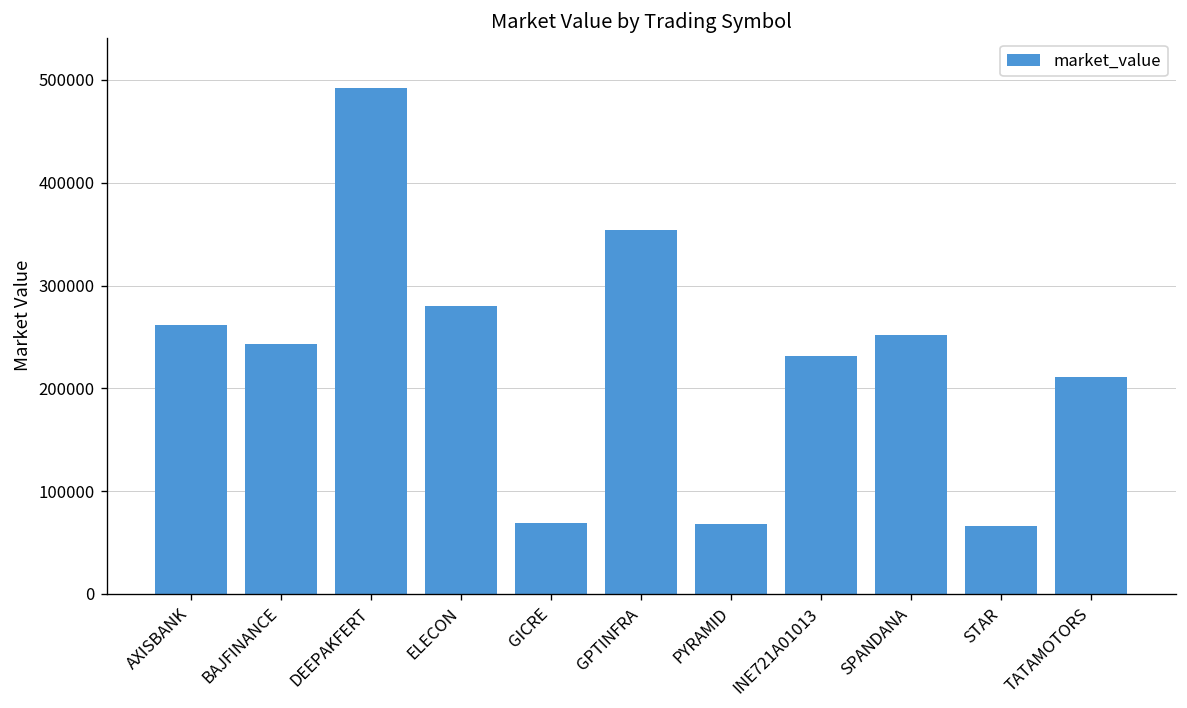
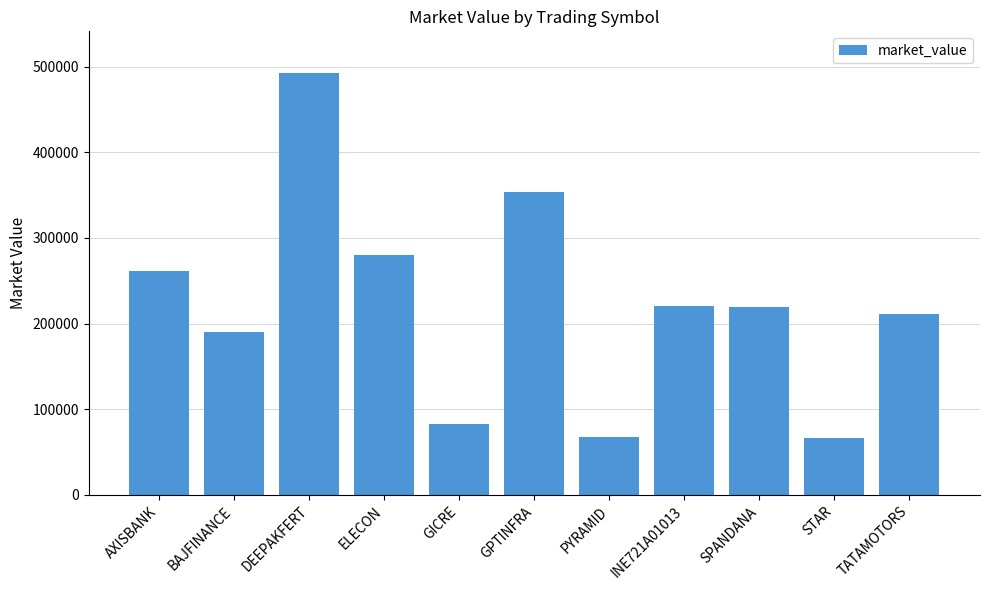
  {
    "AXISBANK": 260000,
-   "BAJFINANCE": 240000,
+   "BAJFINANCE": 190000,
    "DEEPAKFERT": 490000,
    "ELECON": 280000,
-   "GICRE": 70000,
+   "GICRE": 80000,
    "GPTINFRA": 350000,
    "PYRAMID": 70000,
-   "INE721A01013": 230000,
-   "SPANDANA": 250000,
+   "INE721A01013": 220000,
+   "SPANDANA": 220000,
    "STAR": 70000,
    "TATAMOTORS": 210000
  }
